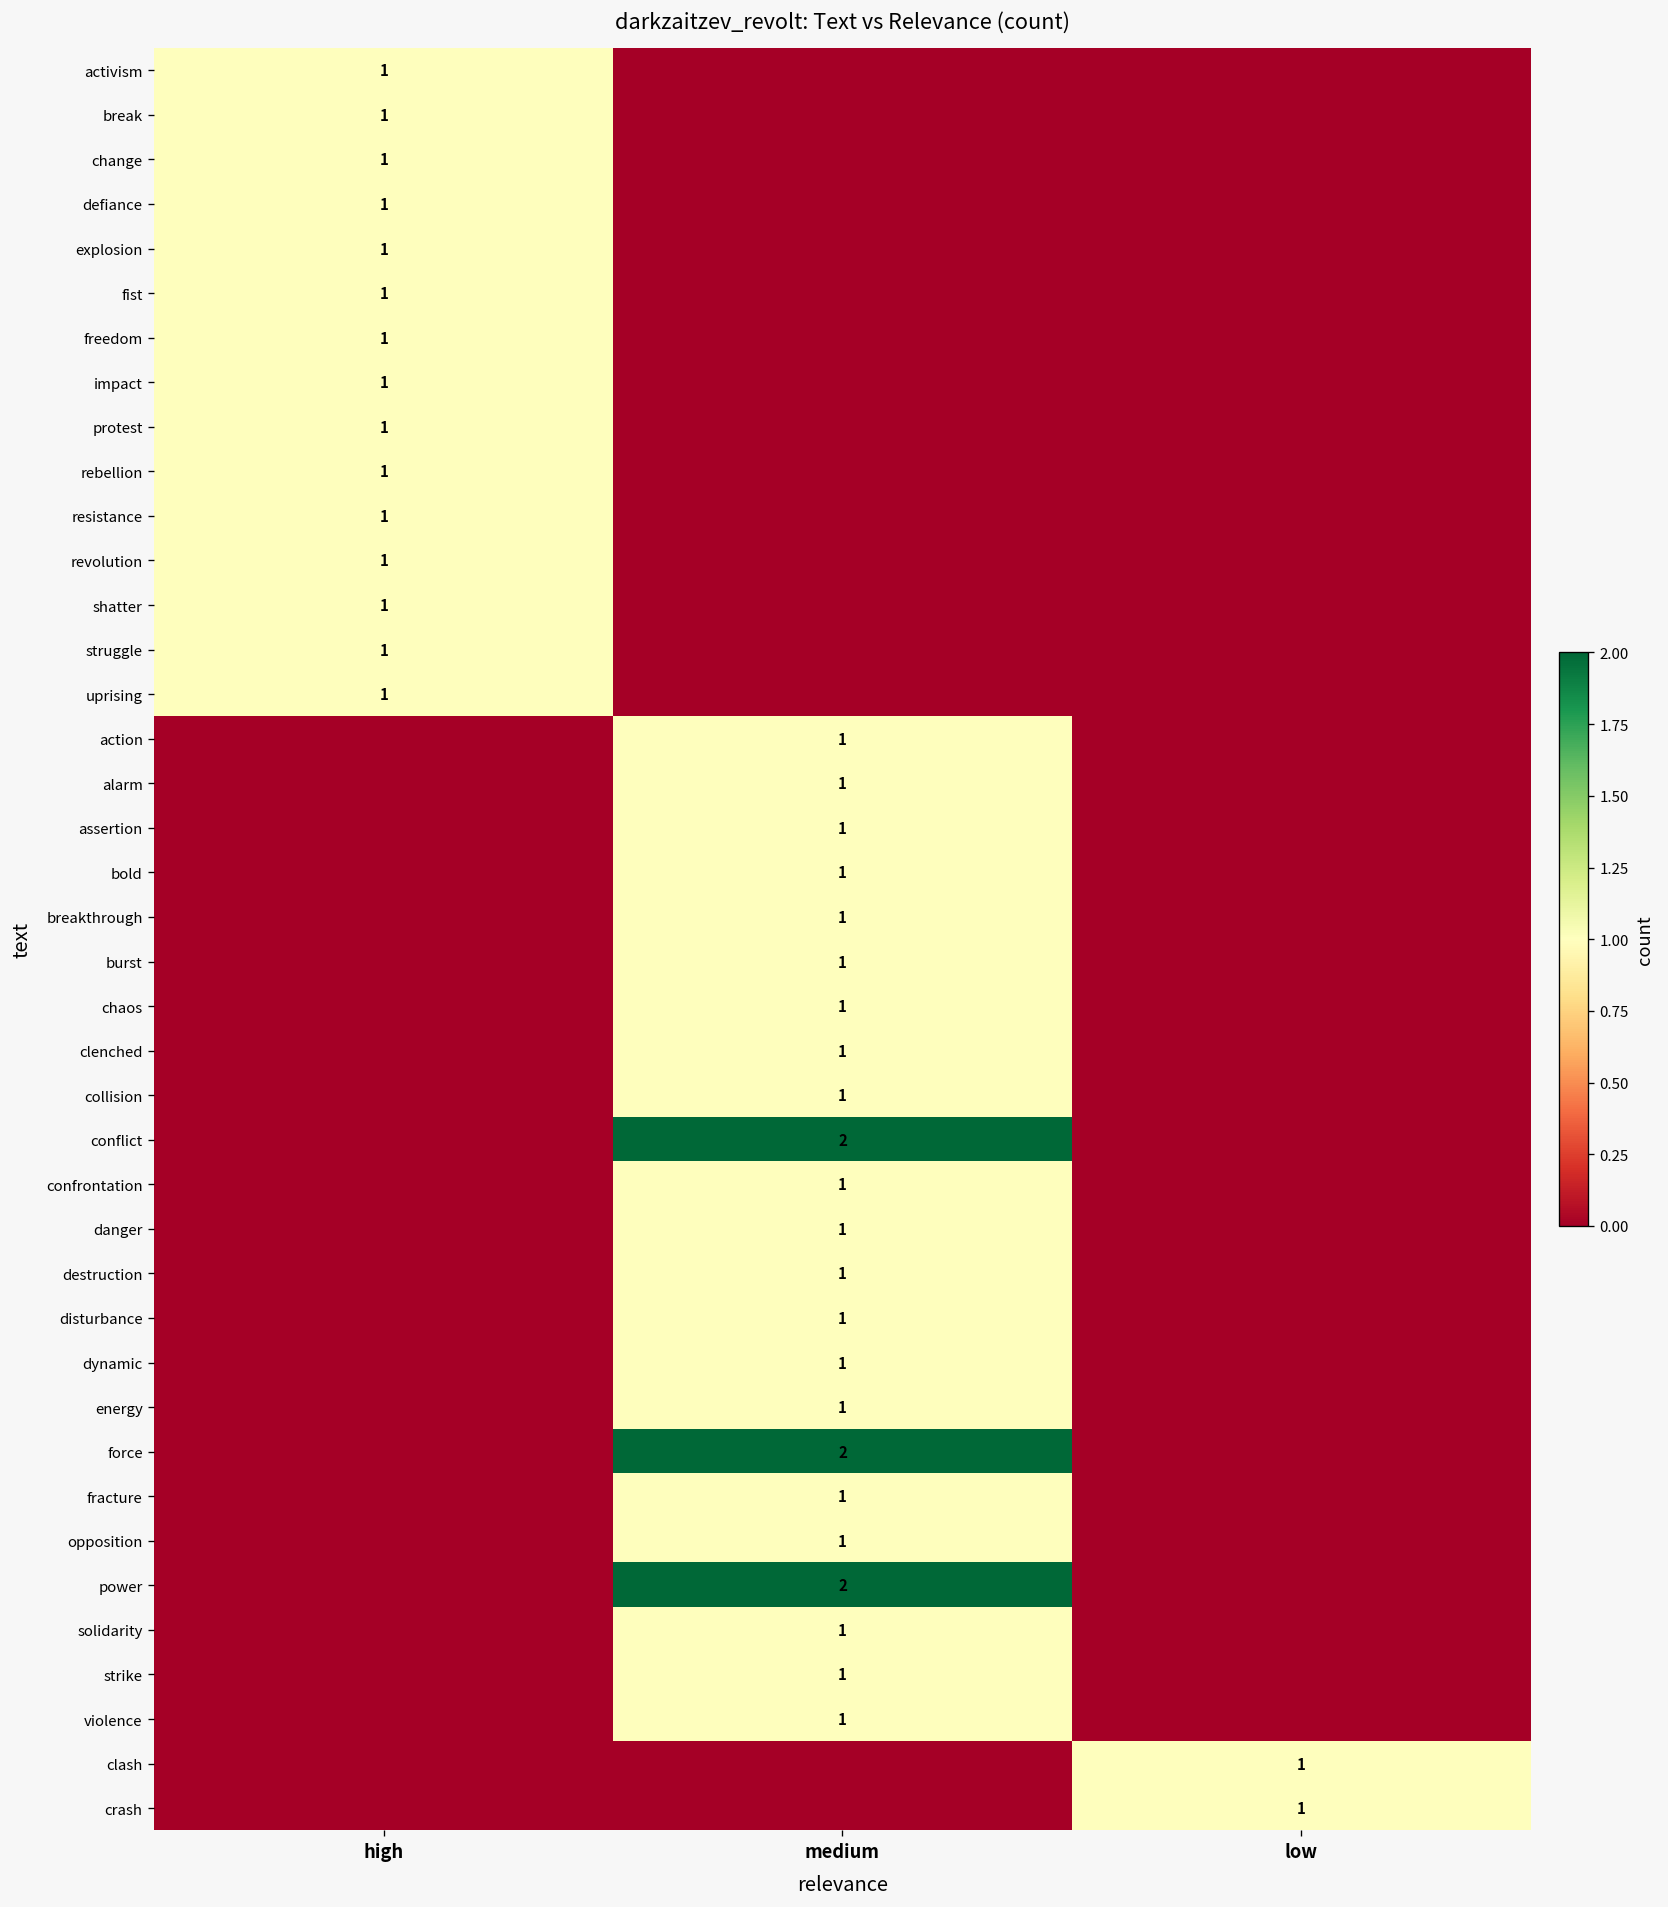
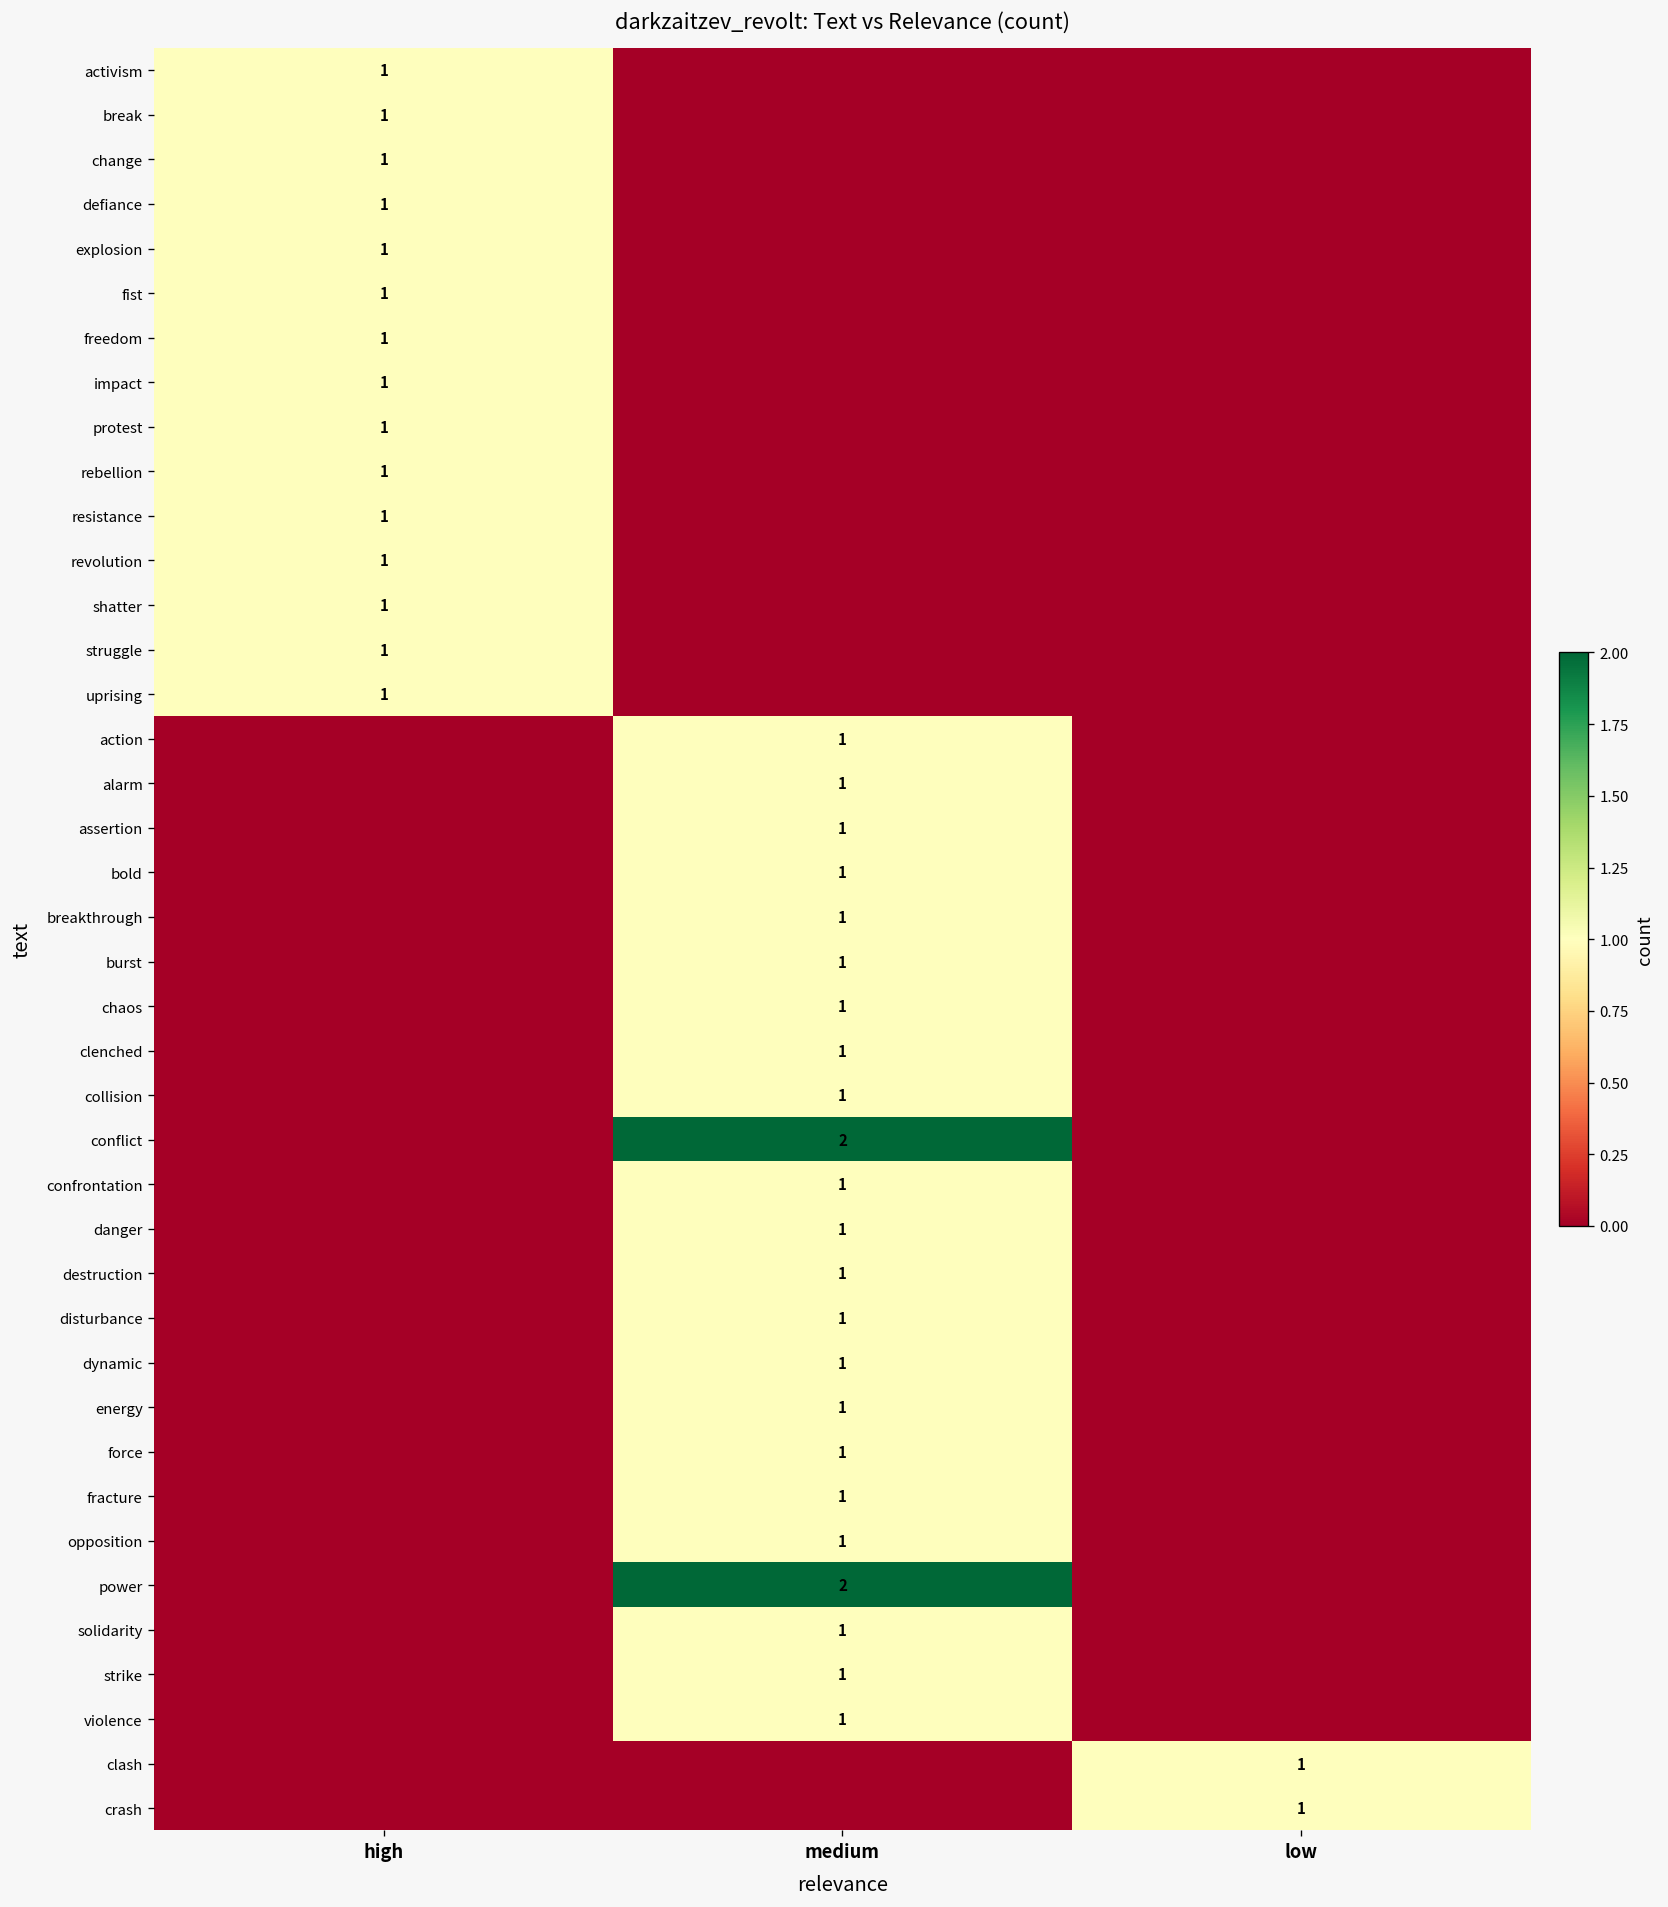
  {
    "activism": {
      "high": 1
    },
    "break": {
      "high": 1
    },
    "change": {
      "high": 1
    },
    "defiance": {
      "high": 1
    },
    "explosion": {
      "high": 1
    },
    "fist": {
      "high": 1
    },
    "freedom": {
      "high": 1
    },
    "impact": {
      "high": 1
    },
    "protest": {
      "high": 1
    },
    "rebellion": {
      "high": 1
    },
    "resistance": {
      "high": 1
    },
    "revolution": {
      "high": 1
    },
    "shatter": {
      "high": 1
    },
    "struggle": {
      "high": 1
    },
    "uprising": {
      "high": 1
    },
    "action": {
      "medium": 1
    },
    "alarm": {
      "medium": 1
    },
    "assertion": {
      "medium": 1
    },
    "bold": {
      "medium": 1
    },
    "breakthrough": {
      "medium": 1
    },
    "burst": {
      "medium": 1
    },
    "chaos": {
      "medium": 1
    },
    "clenched": {
      "medium": 1
    },
    "collision": {
      "medium": 1
    },
    "conflict": {
      "medium": 2
    },
    "confrontation": {
      "medium": 1
    },
    "danger": {
      "medium": 1
    },
    "destruction": {
      "medium": 1
    },
    "disturbance": {
      "medium": 1
    },
    "dynamic": {
      "medium": 1
    },
    "energy": {
      "medium": 1
    },
    "force": {
-     "medium": 2
+     "medium": 1
    },
    "fracture": {
      "medium": 1
    },
    "opposition": {
      "medium": 1
    },
    "power": {
      "medium": 2
    },
    "solidarity": {
      "medium": 1
    },
    "strike": {
      "medium": 1
    },
    "violence": {
      "medium": 1
    },
    "clash": {
      "low": 1
    },
    "crash": {
      "low": 1
    }
  }
